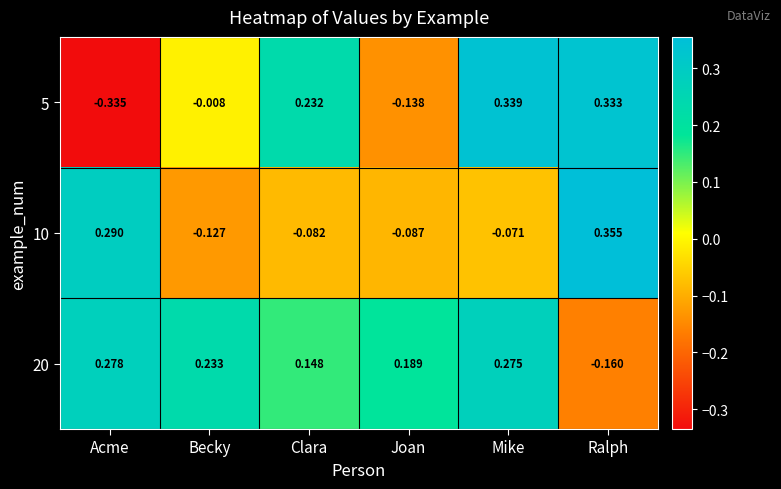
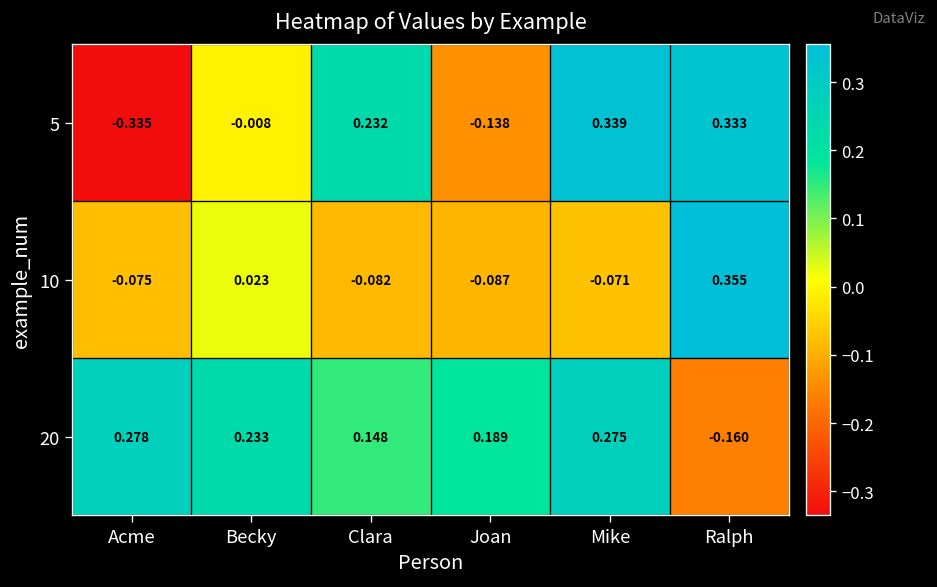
  {
    "5": {
      "Acme": -0.335,
      "Becky": -0.008,
      "Clara": 0.232,
      "Joan": -0.138,
      "Mike": 0.339,
      "Ralph": 0.333
    },
    "10": {
-     "Acme": 0.290,
-     "Becky": -0.127,
+     "Acme": -0.075,
+     "Becky": 0.023,
      "Clara": -0.082,
      "Joan": -0.087,
      "Mike": -0.071,
      "Ralph": 0.355
    },
    "20": {
      "Acme": 0.278,
      "Becky": 0.233,
      "Clara": 0.148,
      "Joan": 0.189,
      "Mike": 0.275,
      "Ralph": -0.160
    }
  }
